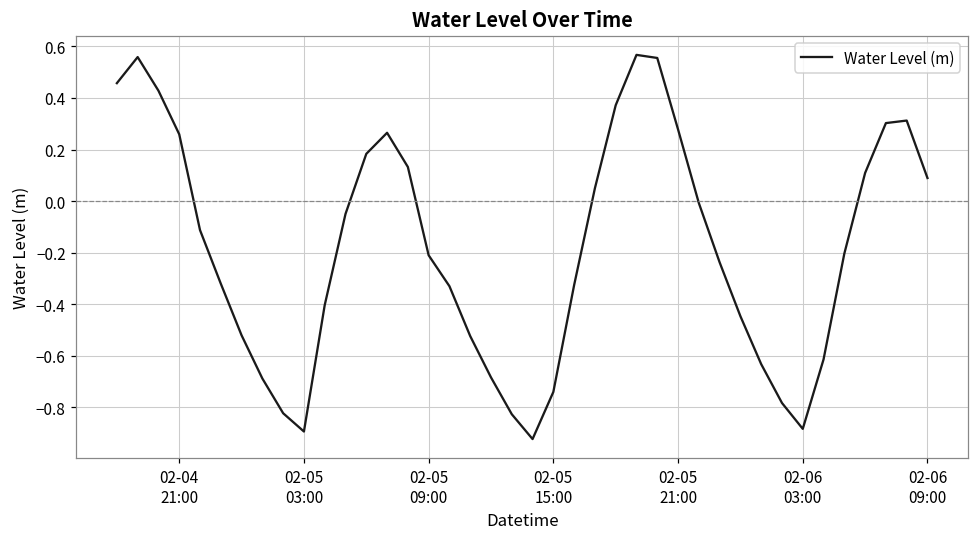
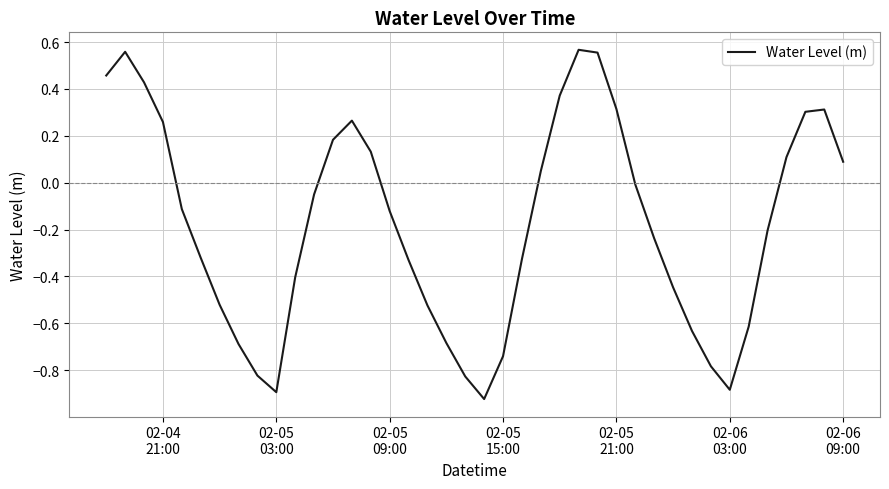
  {
    "02-04 21:00": 0.26,
    "02-05 03:00": -0.89,
-   "02-05 09:00": -0.21,
+   "02-05 09:00": -0.12,
    "02-05 15:00": -0.74,
-   "02-05 21:00": 0.28,
+   "02-05 21:00": 0.31,
    "02-06 03:00": -0.88,
    "02-06 09:00": 0.09
  }
